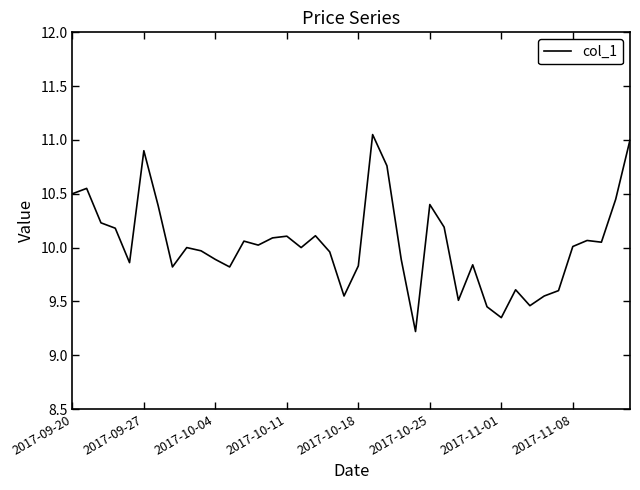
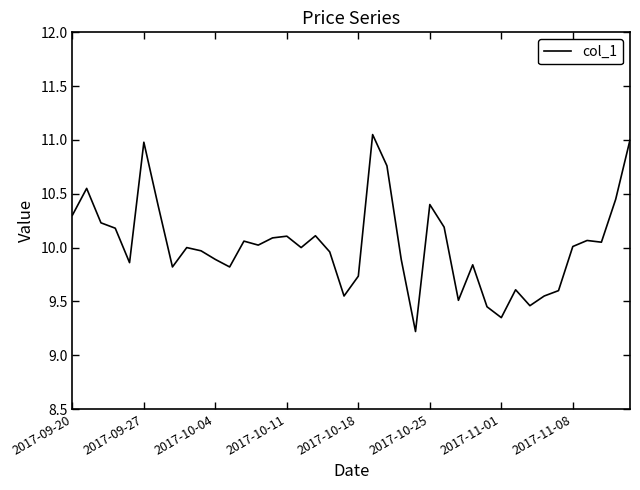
  {
-   "2017-09-20": 10.5,
-   "2017-09-27": 10.90,
+   "2017-09-20": 10.3,
+   "2017-09-27": 10.98,
    "2017-10-04": 9.89,
    "2017-10-11": 10.11,
-   "2017-10-18": 9.83,
+   "2017-10-18": 9.73,
    "2017-10-25": 10.40,
    "2017-11-01": 9.35,
    "2017-11-08": 10.01
  }
